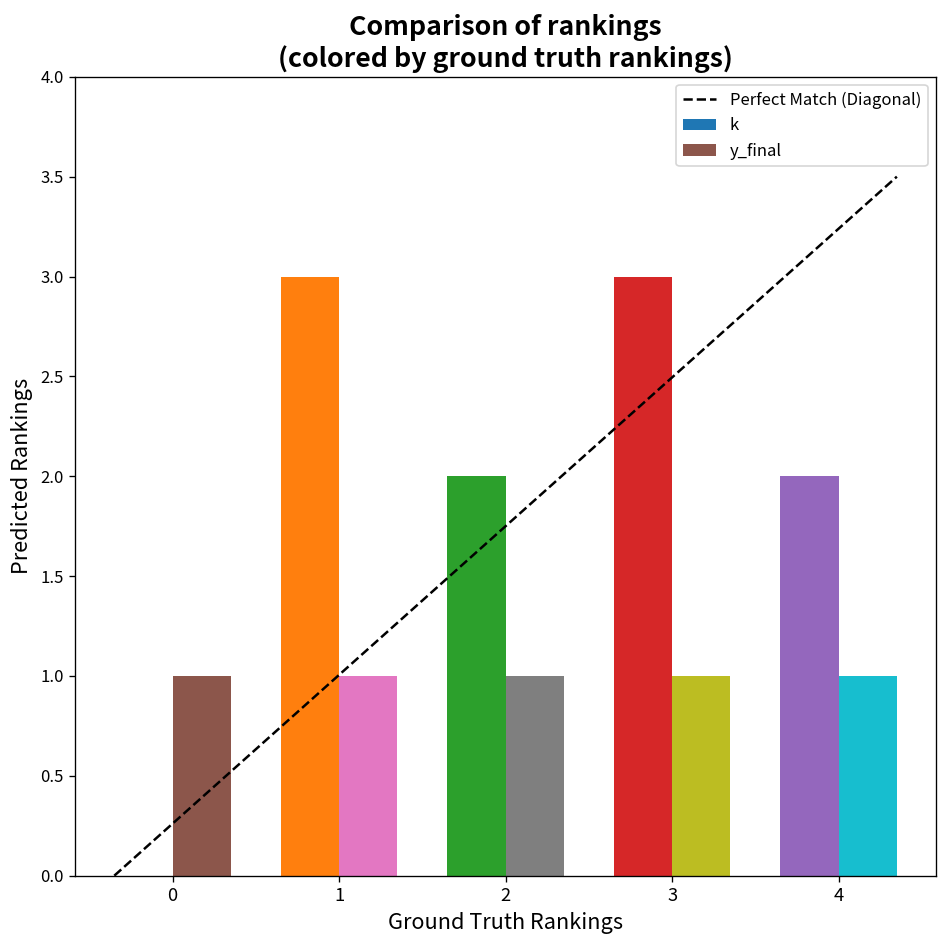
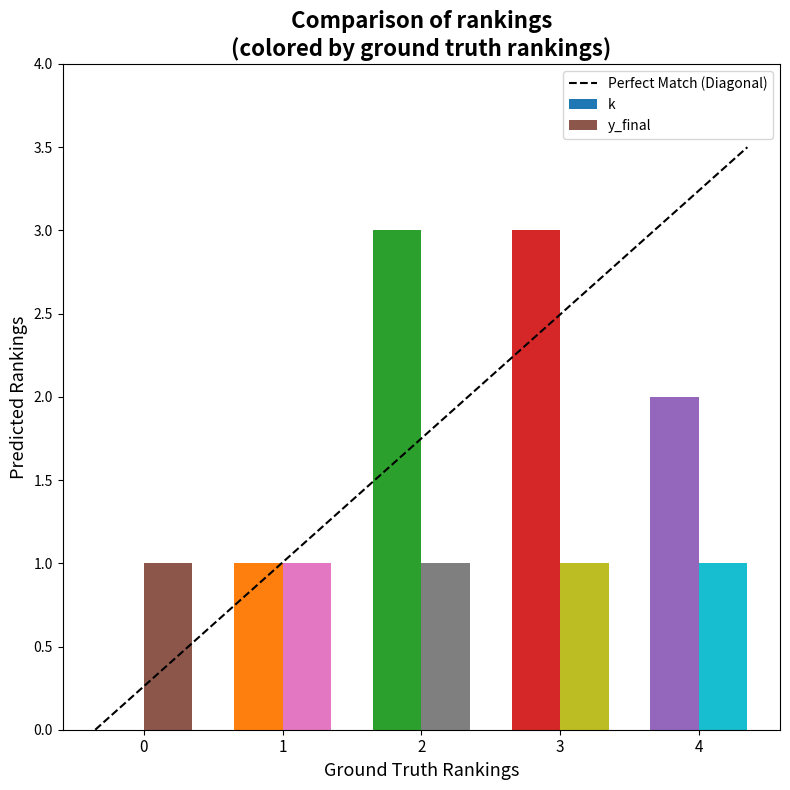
  {
    "k": {
      "0": 0,
-     "1": 3,
-     "2": 2,
+     "1": 1,
+     "2": 3,
      "3": 3,
      "4": 2
    },
    "y_final": {
      "0": 1,
      "1": 1,
      "2": 1,
      "3": 1,
      "4": 1
    }
  }
